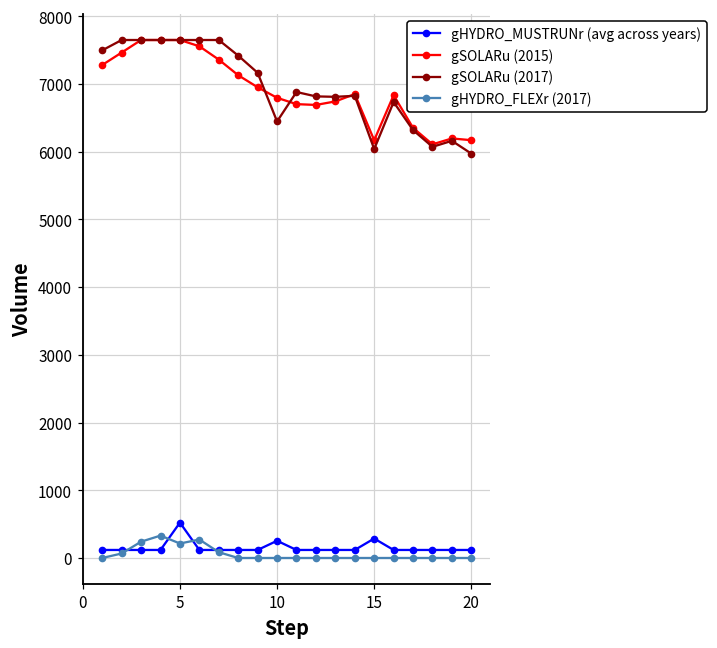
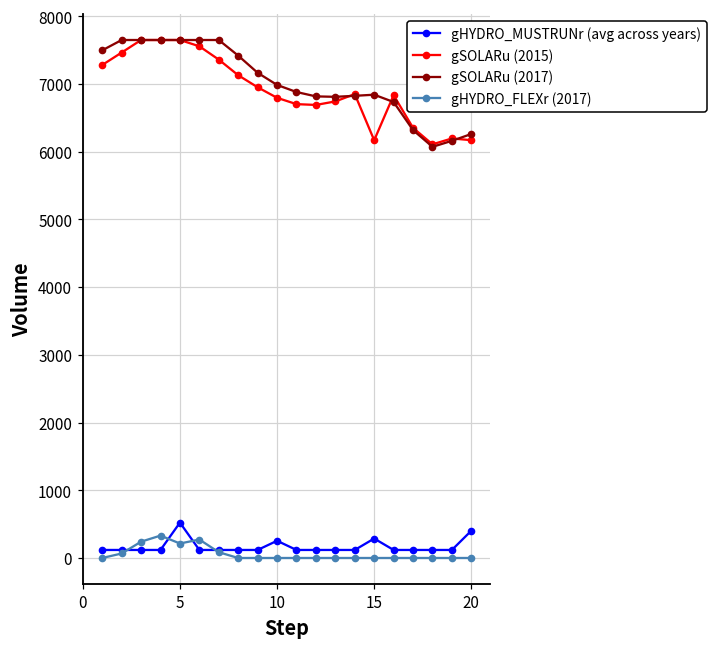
  {
    "gHYDRO_MUSTRUNr (avg across years)": {
      "5": 500,
      "10": 300,
      "15": 300,
-     "20": 100
+     "20": 400
    },
    "gSOLARu (2015)": {
      "10": 6800,
      "15": 6200,
      "20": 6200
    },
    "gSOLARu (2017)": {
-     "10": 6400,
-     "15": 6000,
-     "20": 6000
+     "10": 7000,
+     "15": 6800,
+     "20": 6300
    },
    "gHYDRO_FLEXr (2017)": {
      "5": 200,
      "10": 0,
      "15": 0,
      "20": 0
    }
  }
